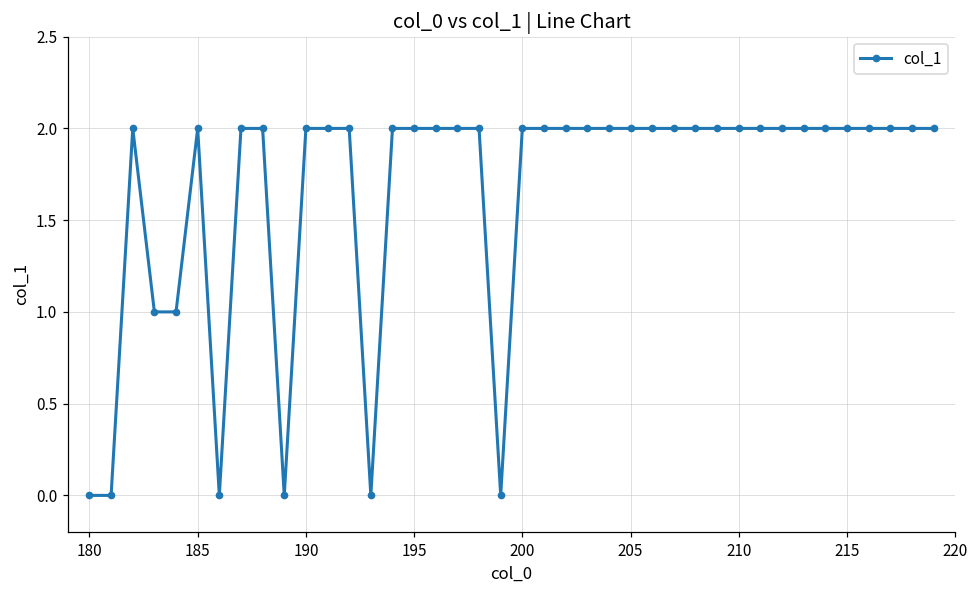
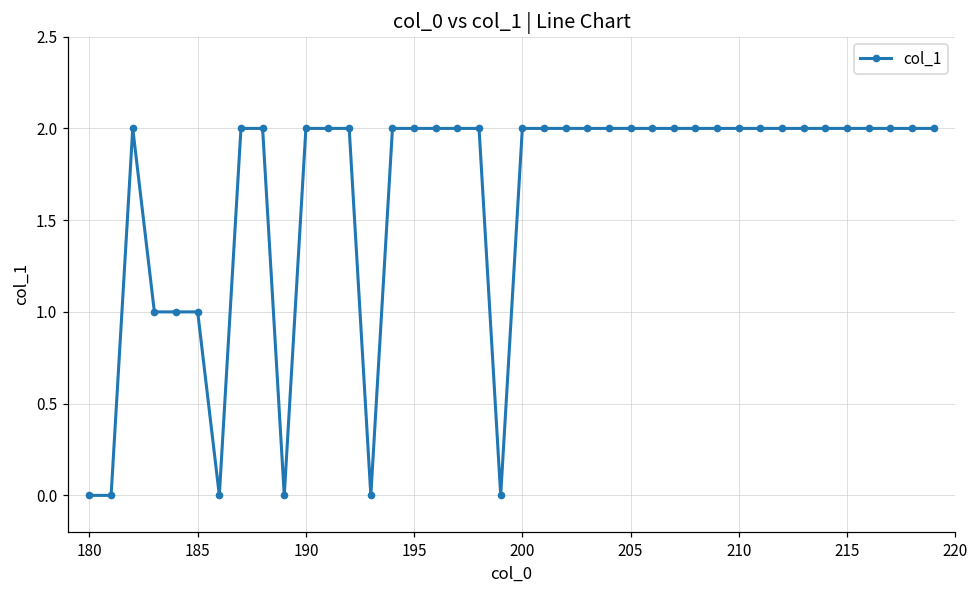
  {
    "180": 0,
-   "185": 2,
+   "185": 1,
    "190": 2,
    "195": 2,
    "200": 2,
    "205": 2,
    "210": 2,
    "215": 2
  }
